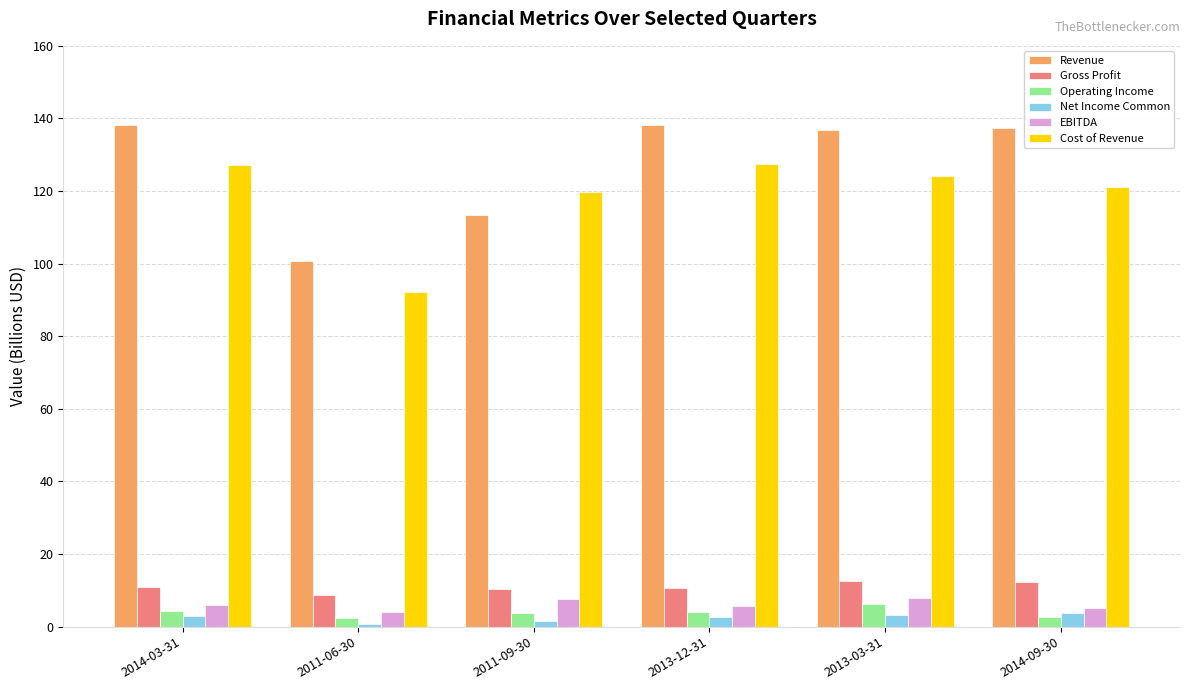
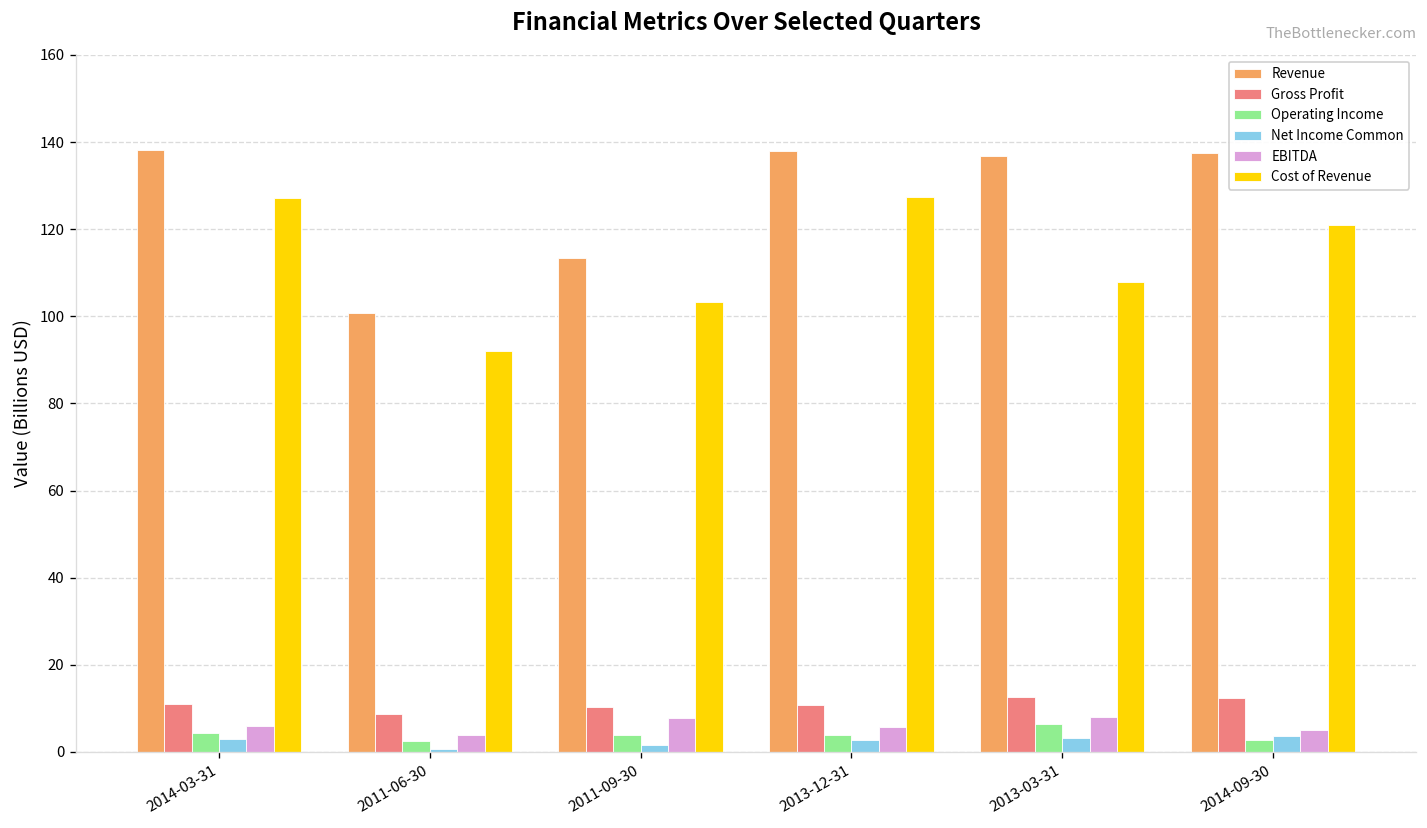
  {
    "Operating Income": {
      "2014-03-31": 4,
      "2011-06-30": 3,
      "2011-09-30": 4,
      "2013-12-31": 4,
      "2013-03-31": 6,
      "2014-09-30": 3
    },
    "Net Income Common": {
      "2014-03-31": 3,
      "2011-06-30": 1,
      "2011-09-30": 2,
      "2013-12-31": 3,
      "2013-03-31": 3,
      "2014-09-30": 4
    },
    "EBITDA": {
      "2014-03-31": 6,
      "2011-06-30": 4,
      "2011-09-30": 8,
      "2013-12-31": 6,
      "2013-03-31": 8,
      "2014-09-30": 5
    },
    "Cost of Revenue": {
      "2014-03-31": 127,
      "2011-06-30": 92,
-     "2011-09-30": 120,
+     "2011-09-30": 103,
      "2013-12-31": 127,
-     "2013-03-31": 124,
+     "2013-03-31": 108,
      "2014-09-30": 121
    }
  }
